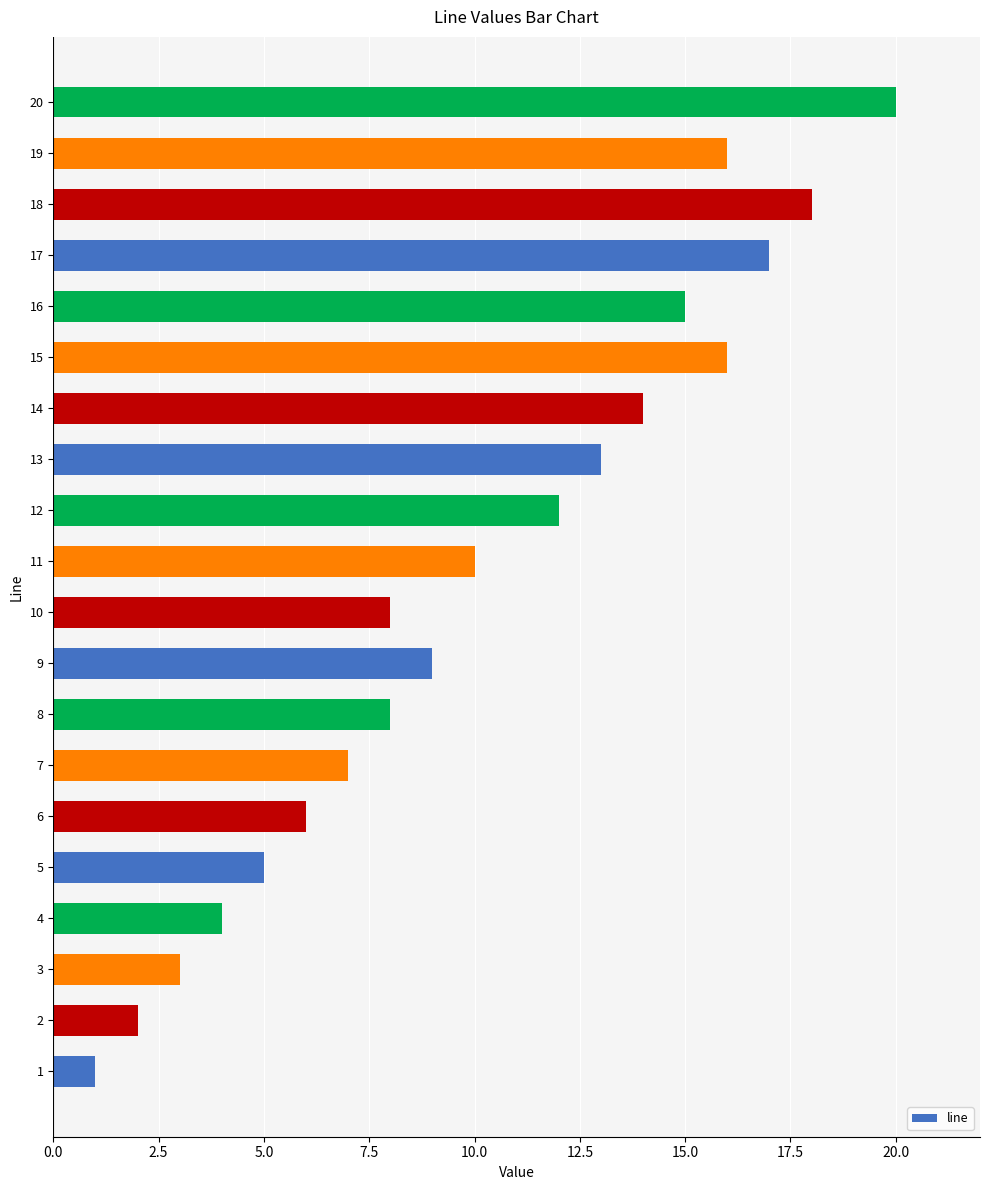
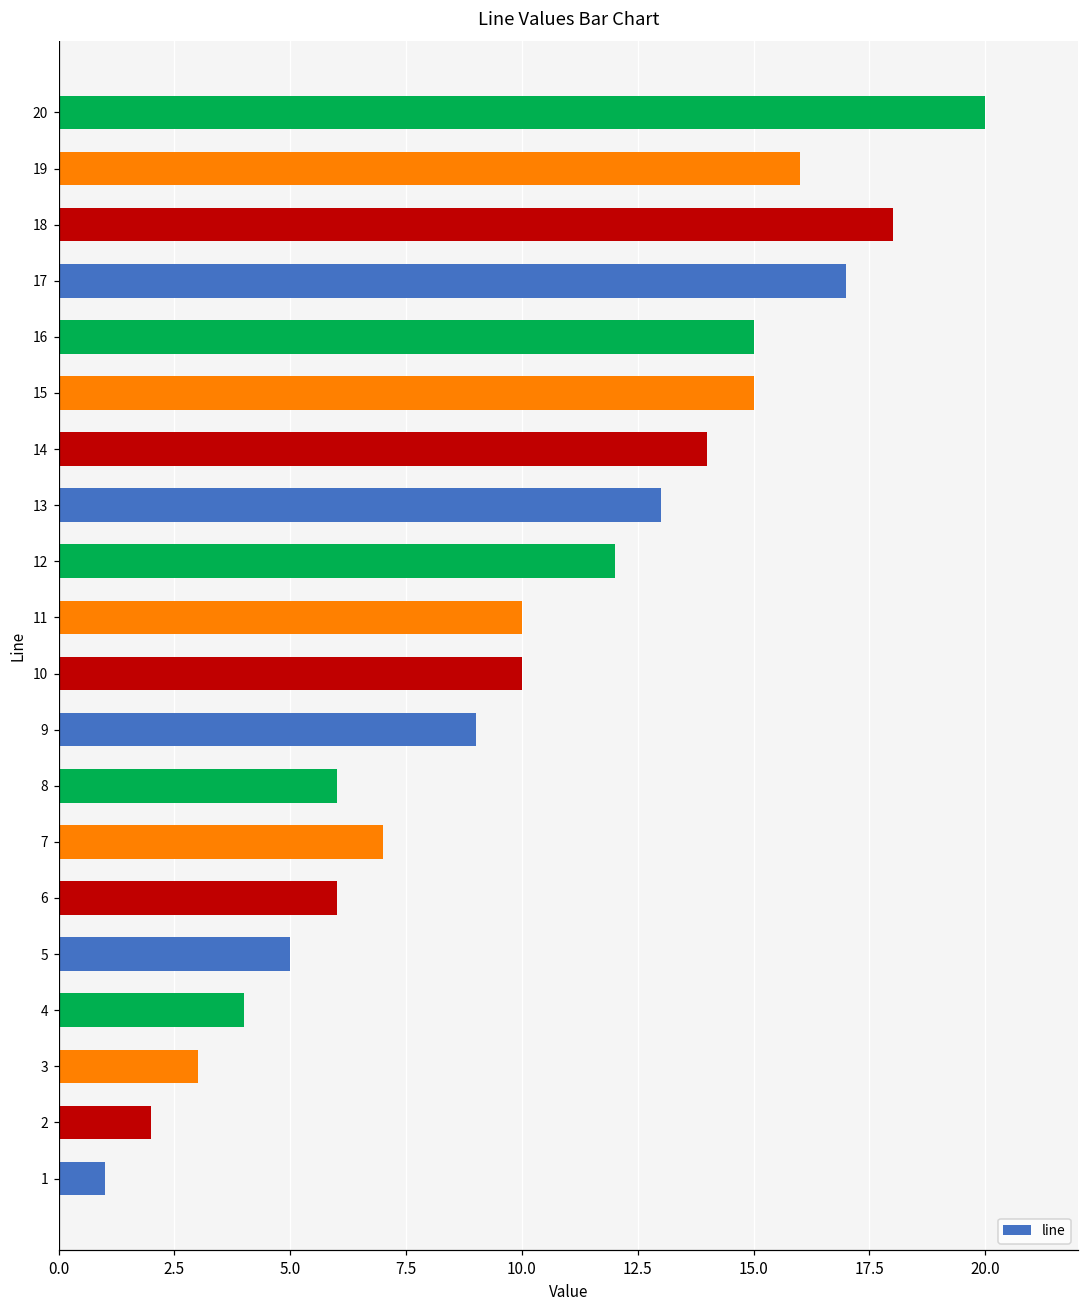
  {
    "20": 20,
    "19": 16,
    "18": 18,
    "17": 17,
    "16": 15,
-   "15": 16,
+   "15": 15,
    "14": 14,
    "13": 13,
    "12": 12,
    "11": 10,
-   "10": 8,
+   "10": 10,
    "9": 9,
-   "8": 8,
+   "8": 6,
    "7": 7,
    "6": 6,
    "5": 5,
    "4": 4,
    "3": 3,
    "2": 2,
    "1": 1
  }
